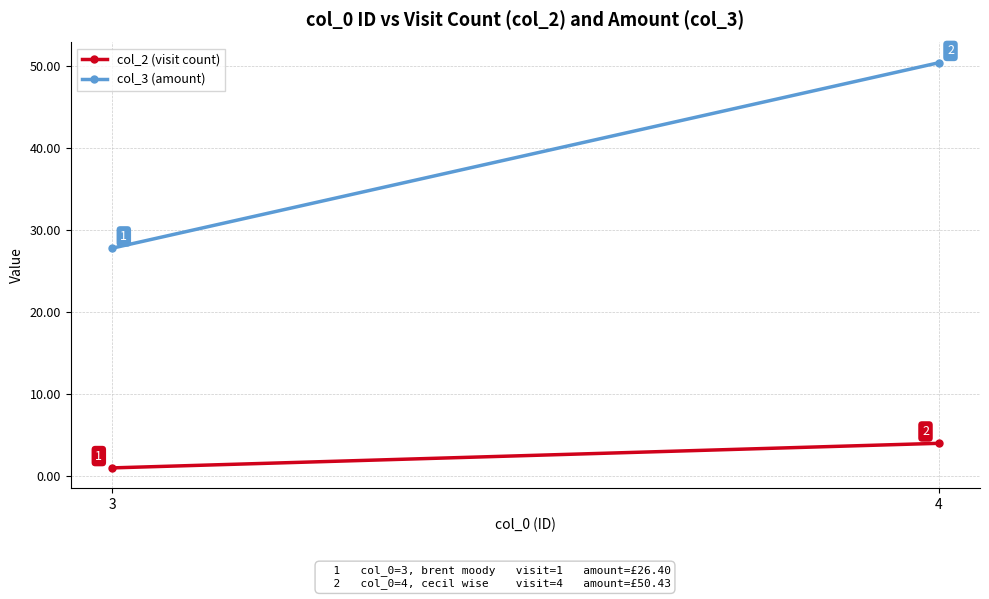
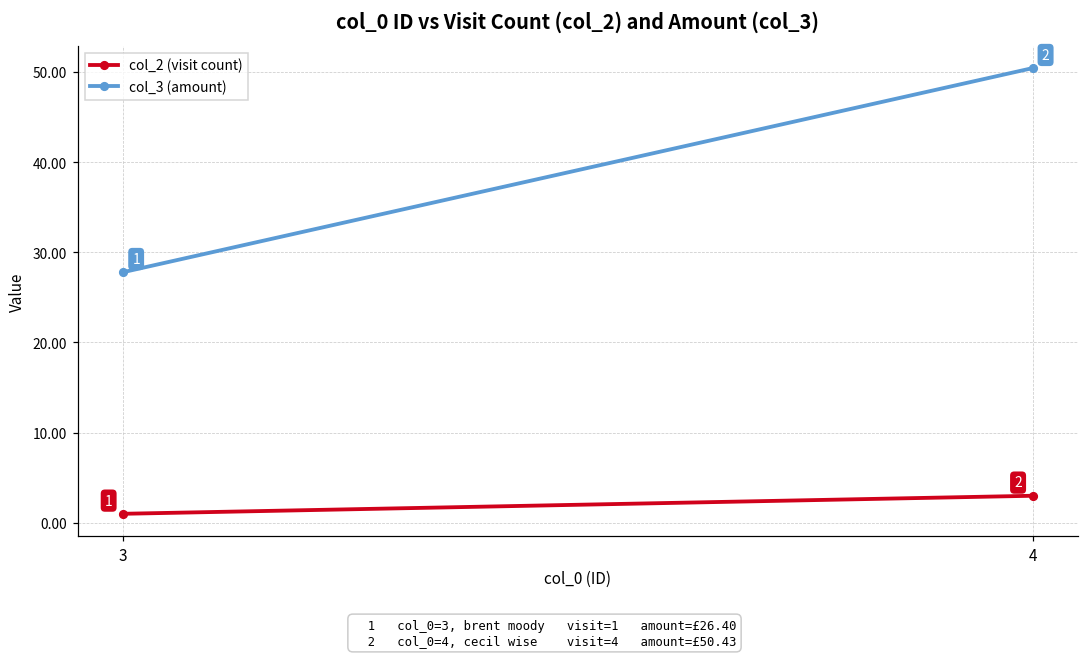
  {
    "col_2 (visit count)": {
-     "4": 4
+     "4": 3
    }
  }
